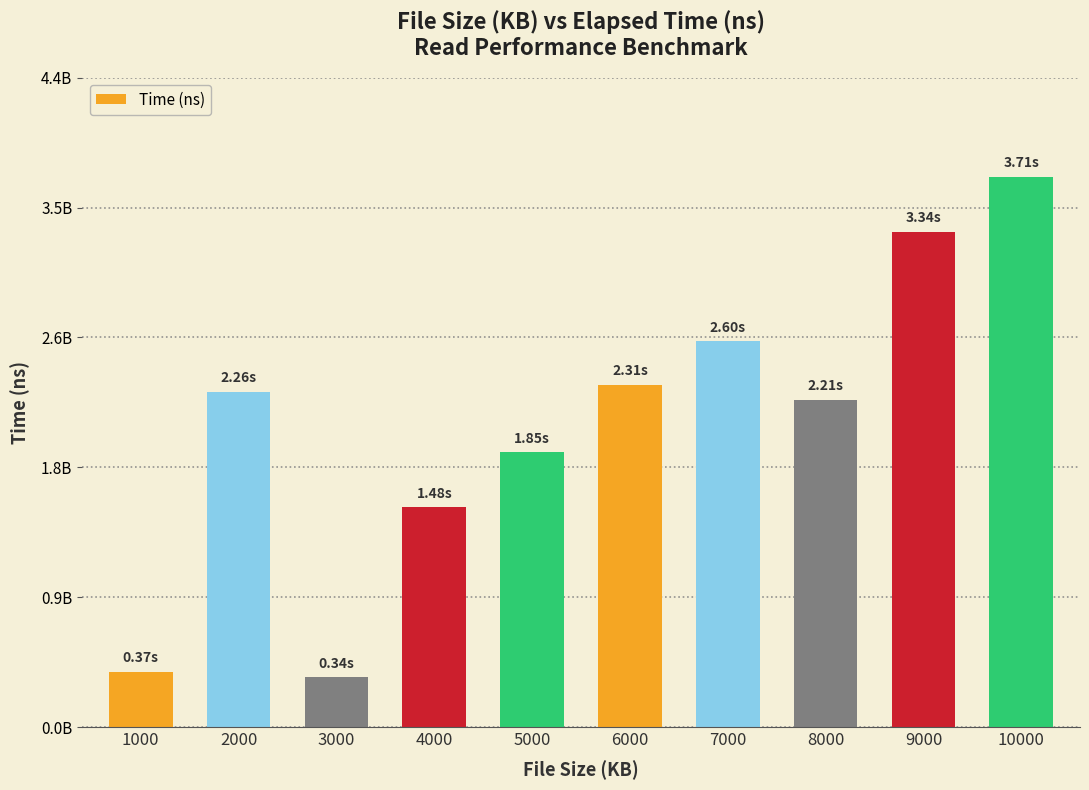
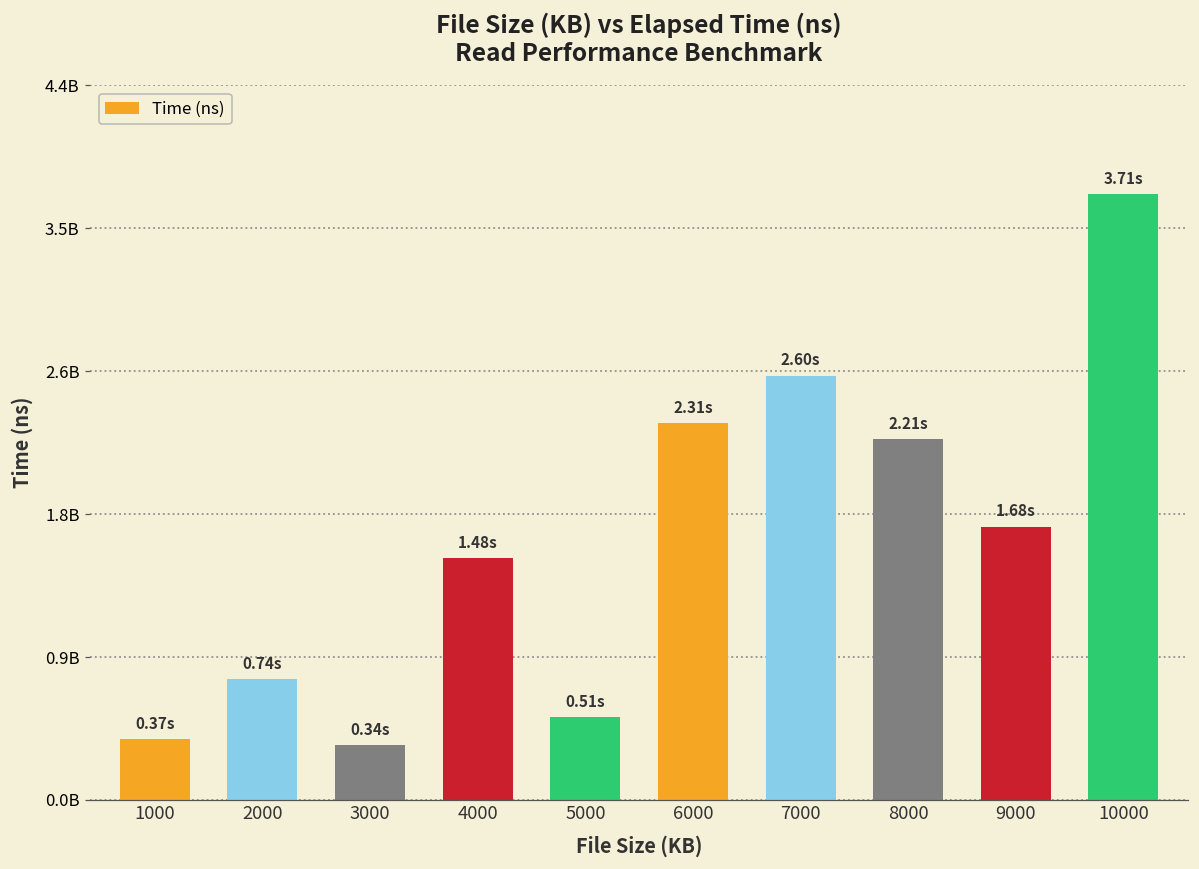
  {
-   "2000": "2.26s",
-   "5000": "1.85s",
-   "9000": "3.34s"
+   "2000": "0.74s",
+   "5000": "0.51s",
+   "9000": "1.68s"
  }
